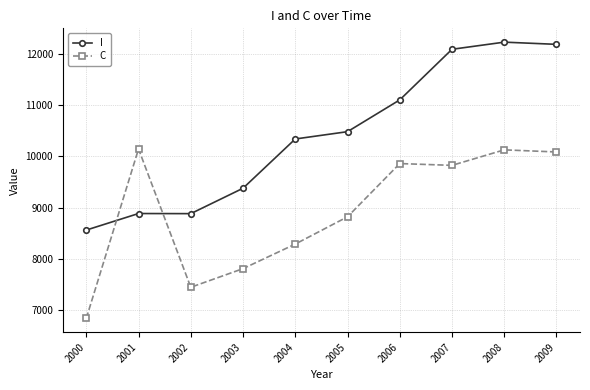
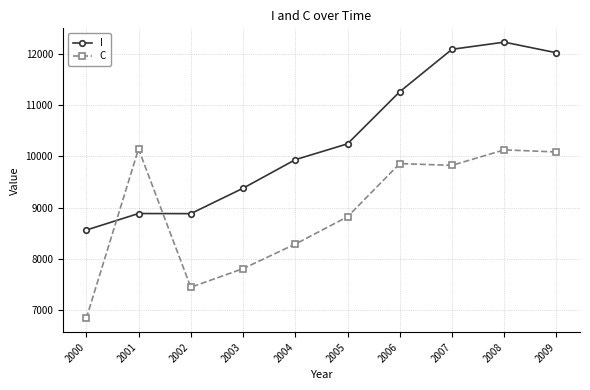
  {
    "I": {
      "2000": 8600,
      "2001": 8900,
      "2002": 8900,
      "2003": 9400,
-     "2004": 10300,
-     "2005": 10500,
-     "2006": 11100,
+     "2004": 9900,
+     "2005": 10200,
+     "2006": 11300,
      "2007": 12100,
      "2008": 12200,
-     "2009": 12200
+     "2009": 12000
    },
    "C": {
      "2000": 6800,
      "2001": 10100,
      "2002": 7400,
      "2003": 7800,
      "2004": 8300,
      "2005": 8800,
      "2006": 9900,
      "2007": 9800,
      "2008": 10100,
      "2009": 10100
    }
  }
